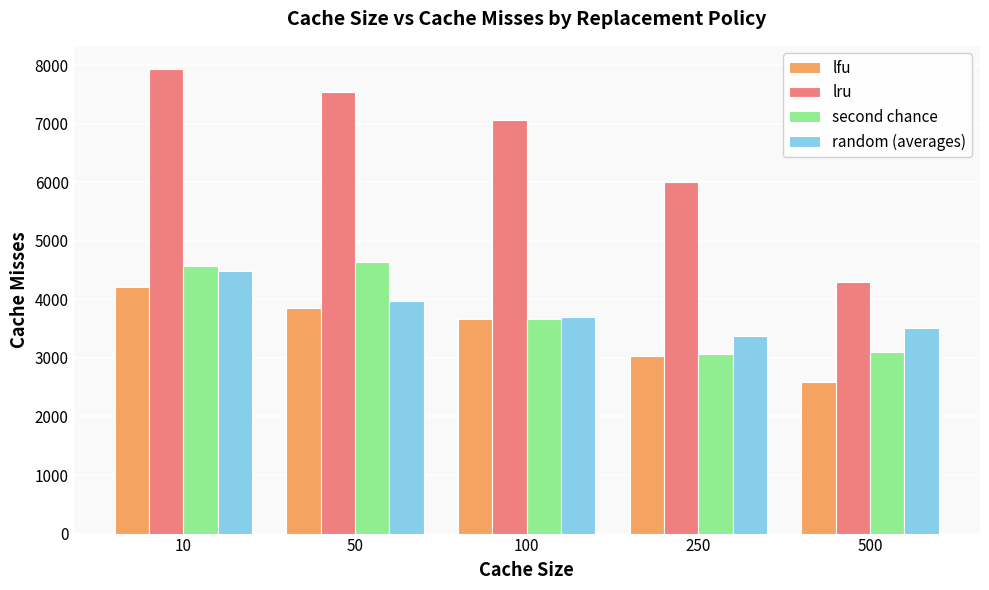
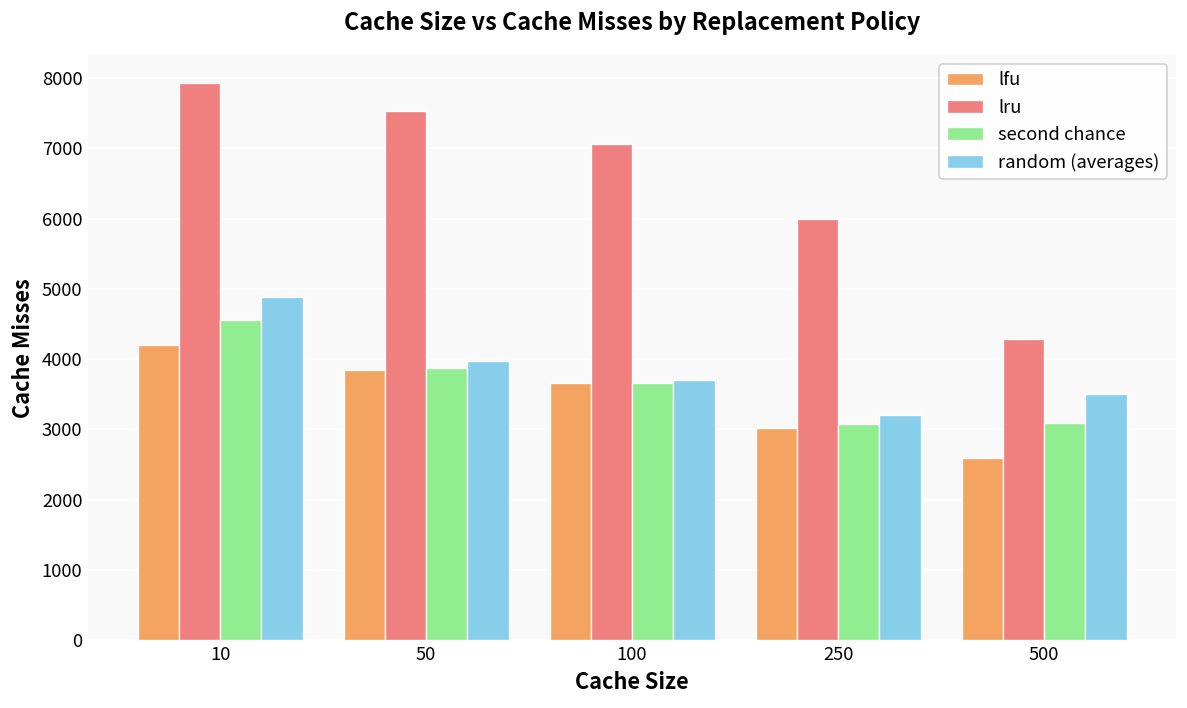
  {
    "second chance": {
      "10": 4600,
-     "50": 4600,
+     "50": 3900,
      "100": 3700,
      "250": 3100,
      "500": 3100
    },
    "random (averages)": {
-     "10": 4500,
+     "10": 4900,
      "50": 4000,
      "100": 3700,
-     "250": 3400,
+     "250": 3200,
      "500": 3500
    }
  }
